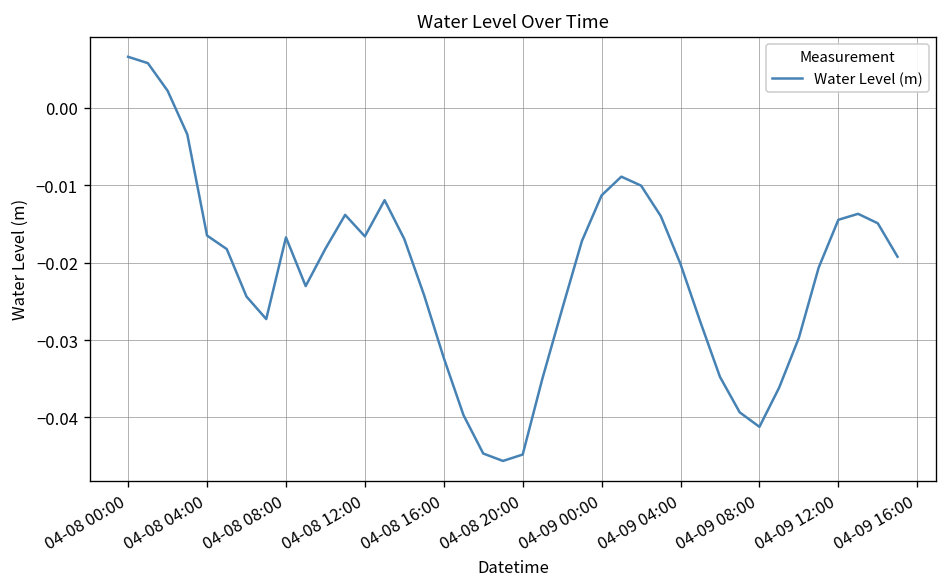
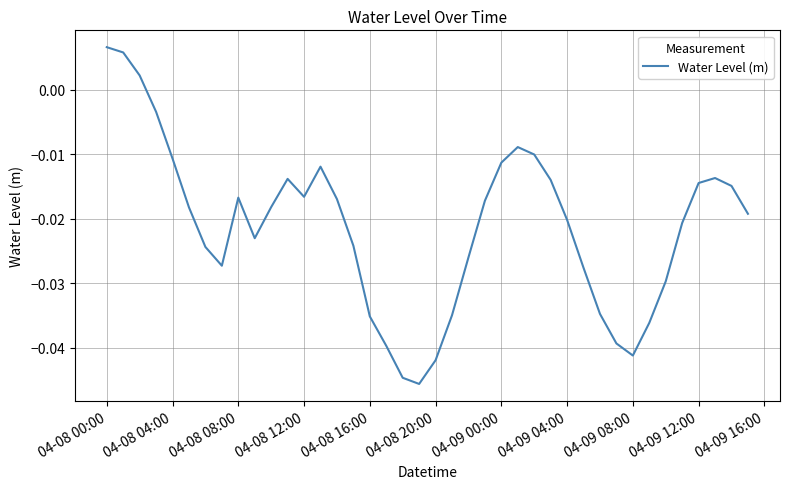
  {
    "04-08 00:00": 0.007,
-   "04-08 04:00": -0.017,
+   "04-08 04:00": -0.011,
    "04-08 08:00": -0.017,
    "04-08 12:00": -0.017,
-   "04-08 16:00": -0.032,
-   "04-08 20:00": -0.045,
+   "04-08 16:00": -0.035,
+   "04-08 20:00": -0.042,
    "04-09 00:00": -0.011,
    "04-09 04:00": -0.020,
    "04-09 08:00": -0.041,
    "04-09 12:00": -0.014
  }
